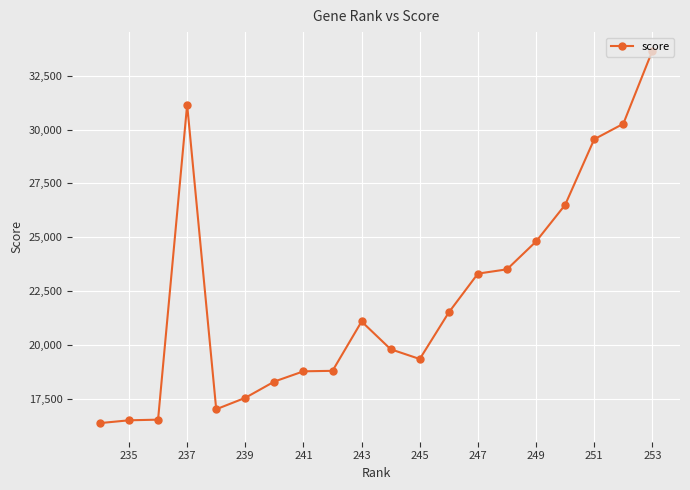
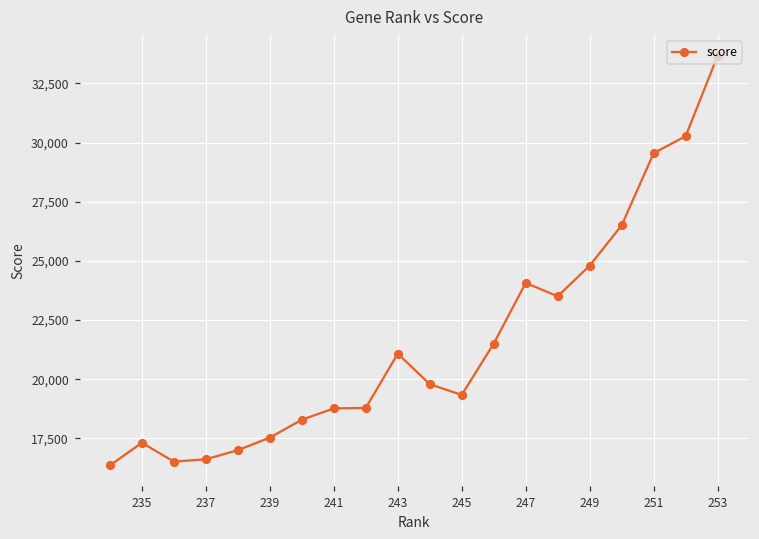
  {
-   "235": "16,500",
-   "237": "31,200",
+   "235": "17,300",
+   "237": "16,600",
    "239": "17,500",
    "241": "18,800",
    "243": "21,100",
    "245": "19,300",
-   "247": "23,300",
+   "247": "24,100",
    "249": "24,800",
    "251": "29,600"
  }
